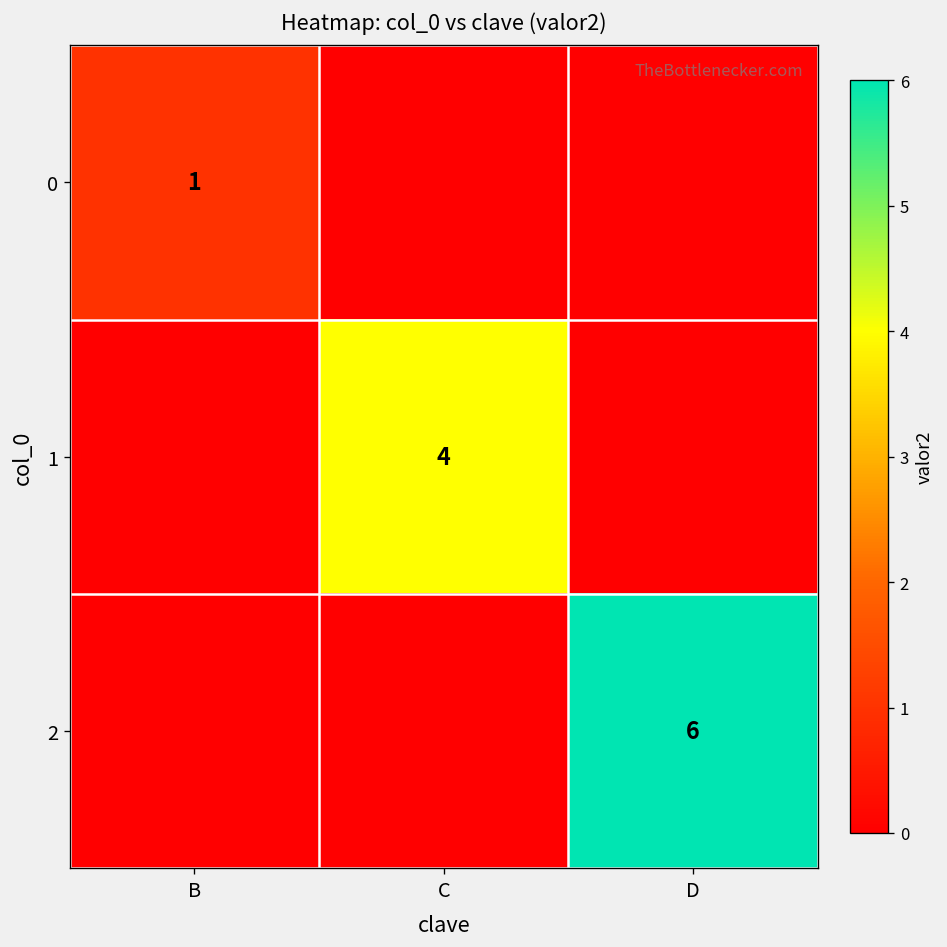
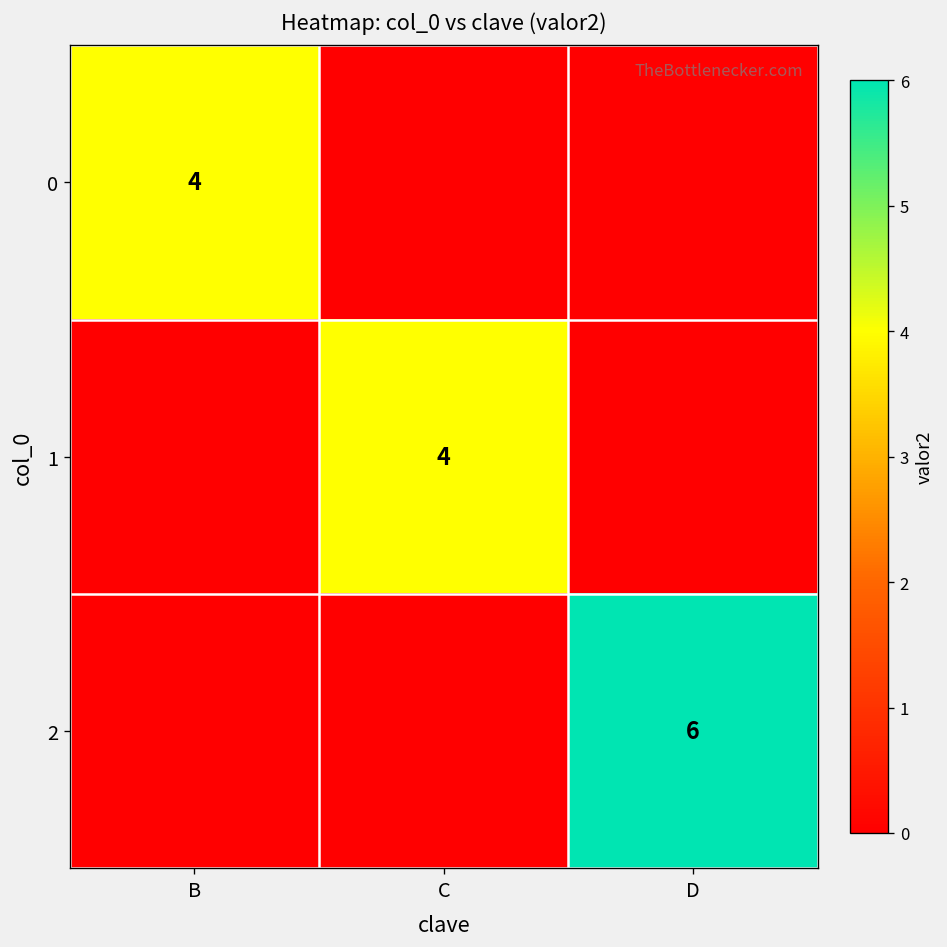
  {
    "0": {
-     "B": 1
+     "B": 4
    },
    "1": {
      "C": 4
    },
    "2": {
      "D": 6
    }
  }
